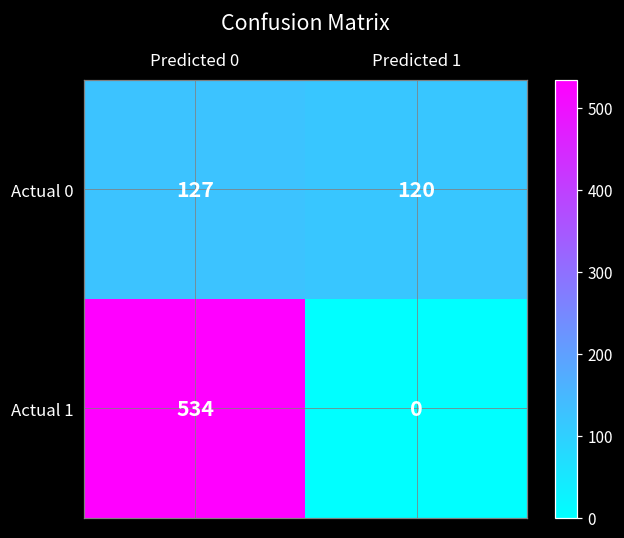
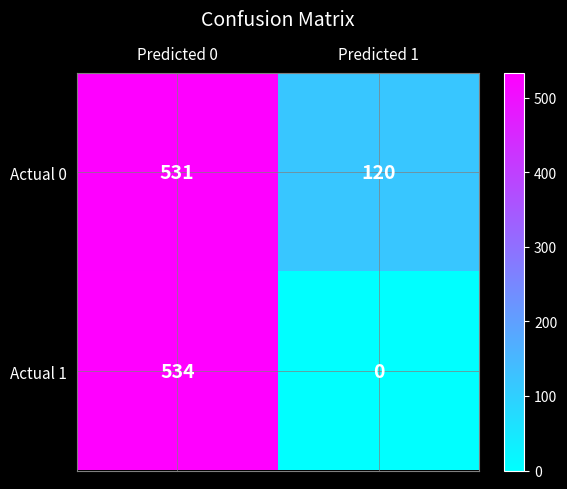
  {
    "Actual 0": {
-     "Predicted 0": 127,
+     "Predicted 0": 531,
      "Predicted 1": 120
    },
    "Actual 1": {
      "Predicted 0": 534,
      "Predicted 1": 0
    }
  }
